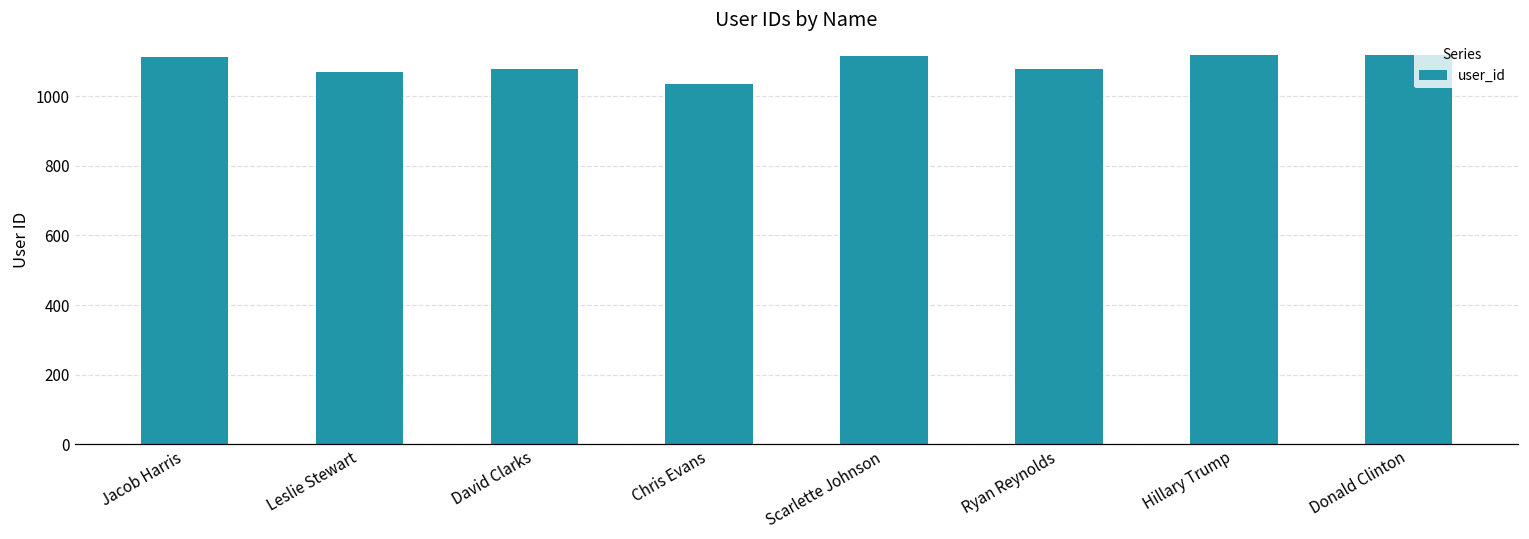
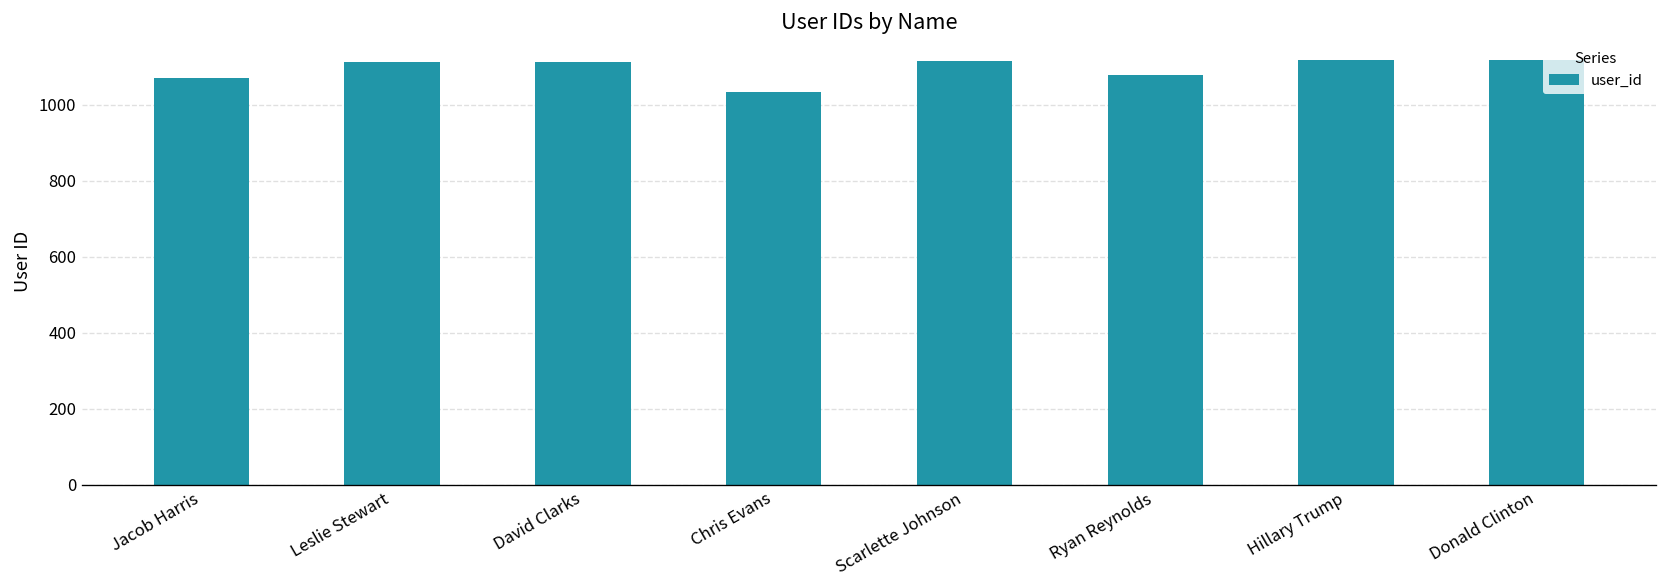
  {
-   "Jacob Harris": 1110,
-   "Leslie Stewart": 1070,
-   "David Clarks": 1080,
+   "Jacob Harris": 1070,
+   "Leslie Stewart": 1110,
+   "David Clarks": 1110,
    "Chris Evans": 1040,
    "Scarlette Johnson": 1120,
    "Ryan Reynolds": 1080,
    "Hillary Trump": 1120,
    "Donald Clinton": 1120
  }
